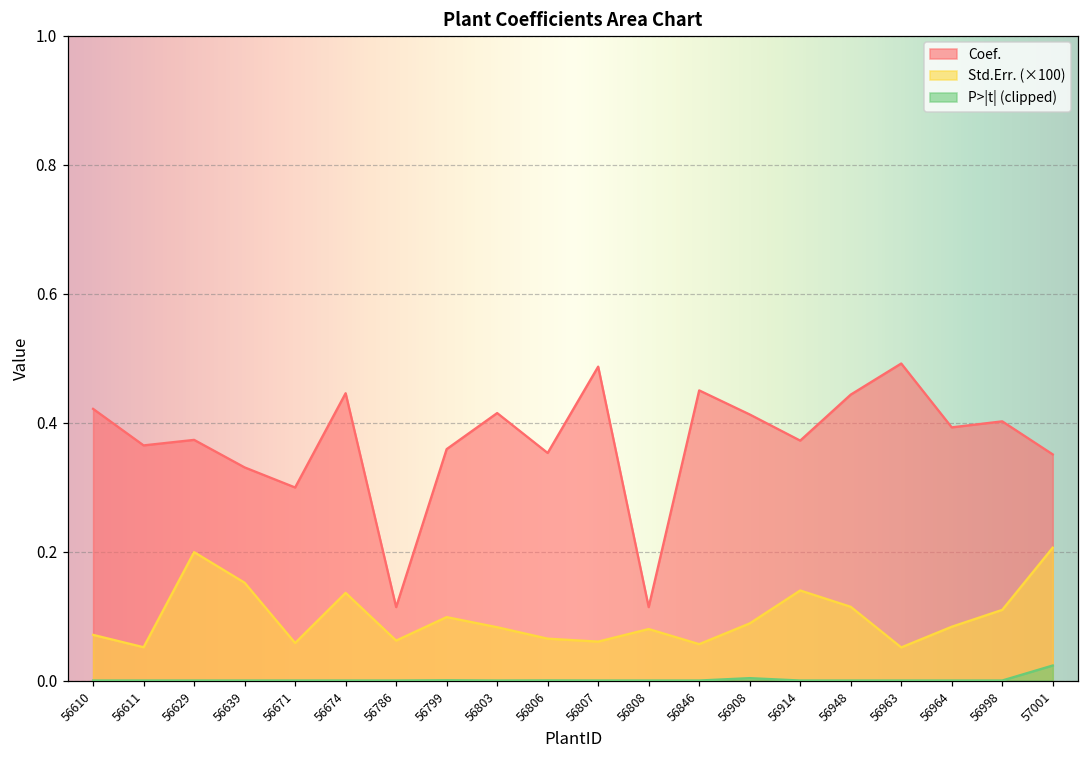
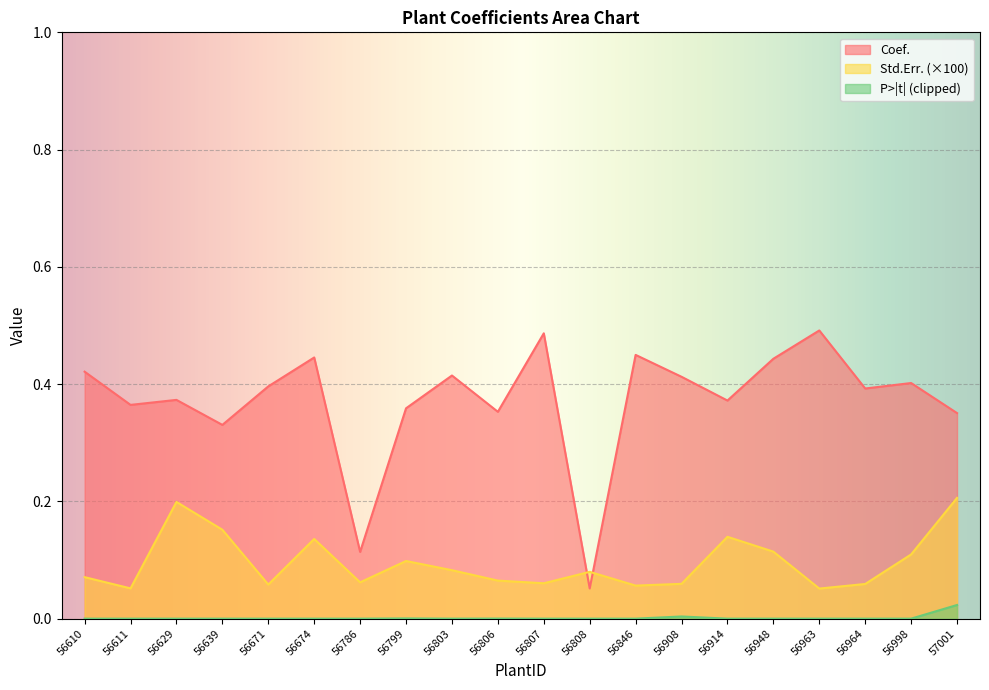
  {
    "Coef.": {
      "56610": 0.42,
      "56611": 0.36,
      "56629": 0.37,
      "56639": 0.33,
-     "56671": 0.30,
+     "56671": 0.40,
      "56674": 0.45,
      "56786": 0.11,
      "56799": 0.36,
      "56803": 0.41,
      "56806": 0.35,
      "56807": 0.49,
-     "56808": 0.11,
+     "56808": 0.05,
      "56846": 0.45,
      "56908": 0.41,
      "56914": 0.37,
      "56948": 0.44,
      "56963": 0.49,
      "56964": 0.39,
      "56998": 0.40,
      "57001": 0.35
    },
    "Std.Err. (×100)": {
      "56610": 0.07,
      "56611": 0.05,
      "56629": 0.20,
      "56639": 0.15,
      "56671": 0.06,
      "56674": 0.14,
      "56786": 0.06,
      "56799": 0.10,
      "56803": 0.08,
      "56806": 0.06,
      "56807": 0.06,
      "56808": 0.08,
      "56846": 0.06,
-     "56908": 0.09,
+     "56908": 0.06,
      "56914": 0.14,
      "56948": 0.11,
      "56963": 0.05,
-     "56964": 0.08,
+     "56964": 0.06,
      "56998": 0.11,
      "57001": 0.21
    },
    "P>|t| (clipped)": {
      "56610": 0.00,
      "56611": 0.00,
      "56629": 0.00,
      "56639": 0.00,
      "56671": 0.00,
      "56674": 0.00,
      "56786": 0.00,
      "56799": 0.00,
      "56803": 0.00,
      "56806": 0.00,
      "56807": 0.00,
      "56808": 0.00,
      "56846": 0.00,
      "56908": 0.00,
      "56914": 0.00,
      "56948": 0.00,
      "56963": 0.00,
      "56964": 0.00,
      "56998": 0.00,
      "57001": 0.02
    }
  }
